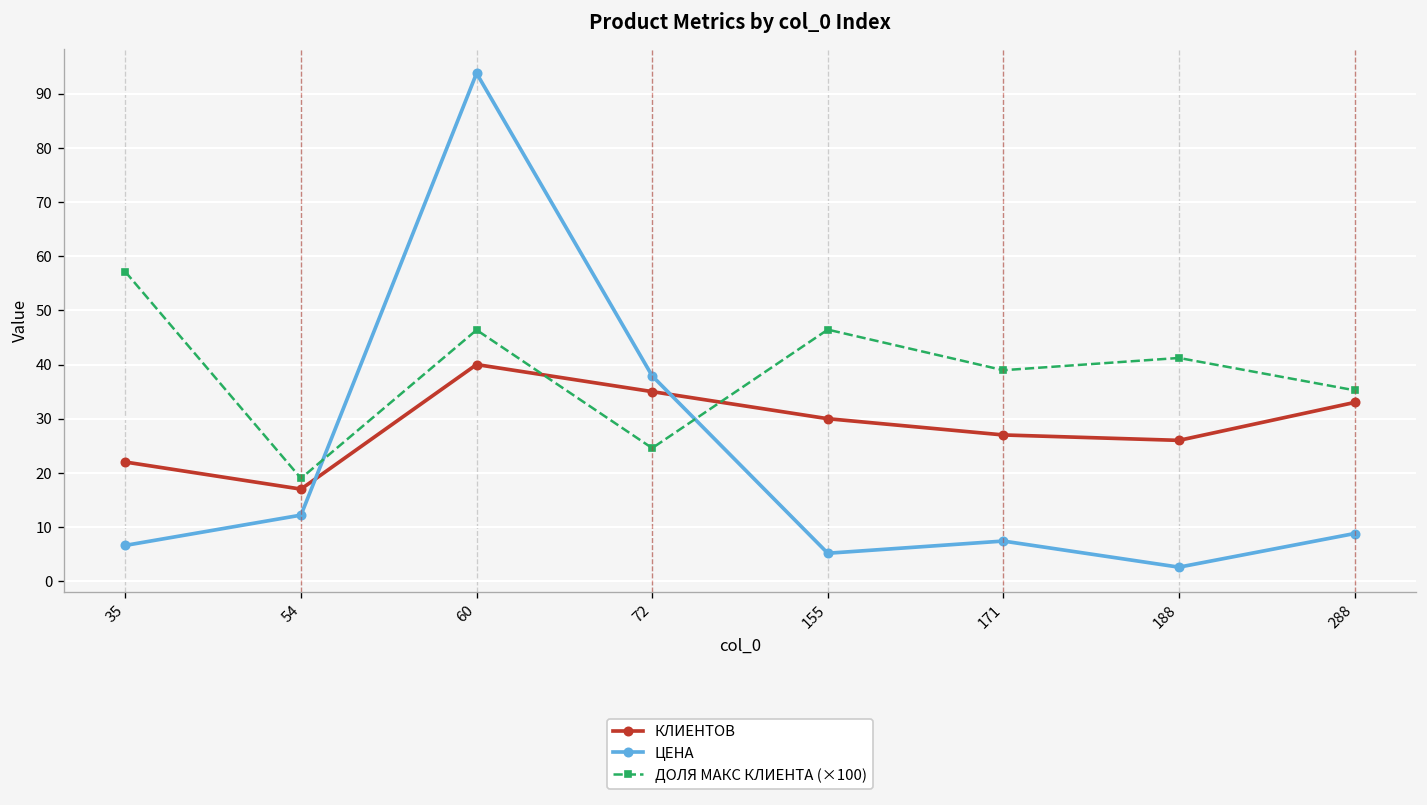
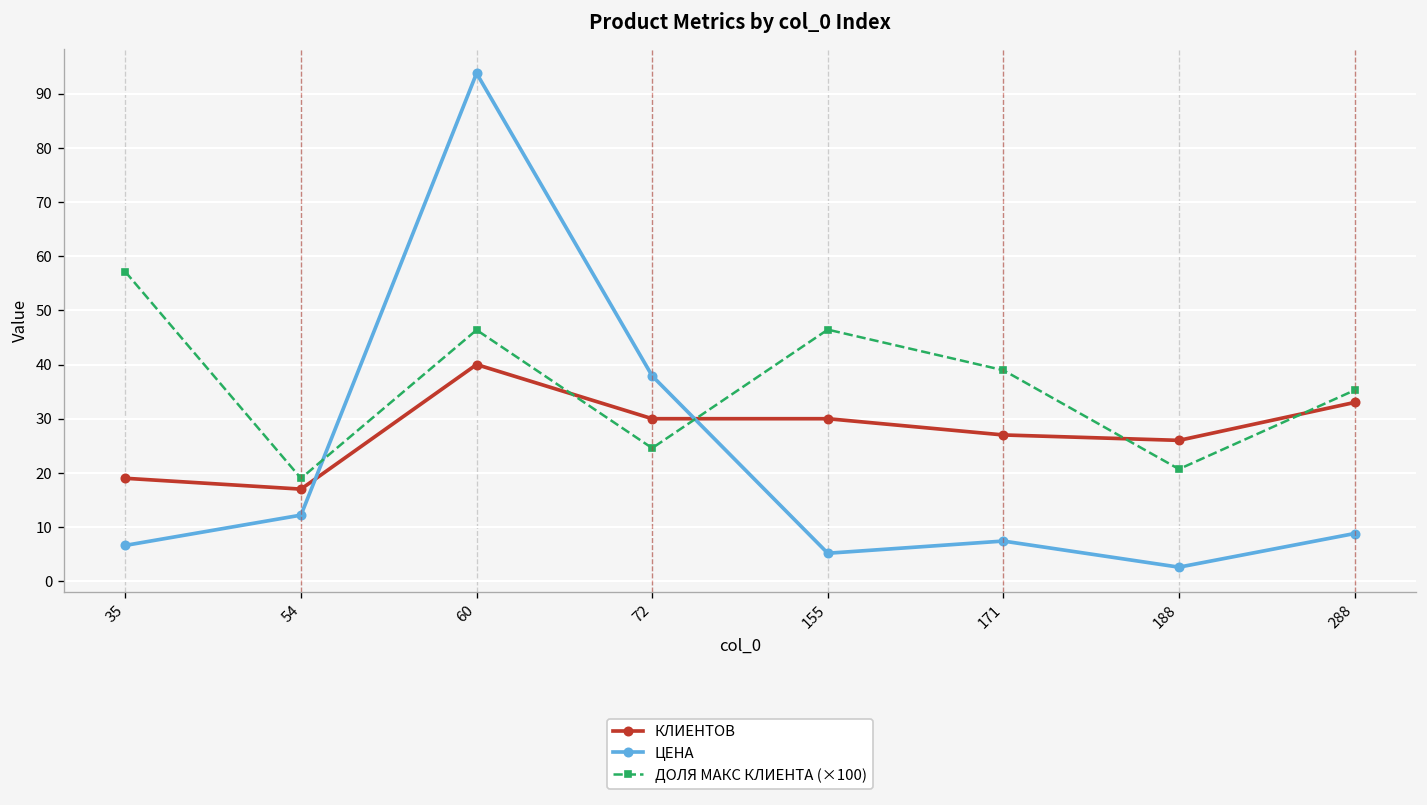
  {
    "КЛИЕНТОВ": {
-     "35": 22,
+     "35": 19,
      "54": 17,
      "60": 40,
-     "72": 35,
+     "72": 30,
      "155": 30,
      "171": 27,
      "188": 26,
      "288": 33
    },
    "ЦЕНА": {
      "35": 7,
      "54": 12,
      "60": 94,
      "72": 38,
      "155": 5,
      "171": 7,
      "188": 3,
      "288": 9
    },
    "ДОЛЯ МАКС КЛИЕНТА (×100)": {
      "35": 57,
      "54": 19,
      "60": 46,
      "72": 25,
      "155": 46,
      "171": 39,
-     "188": 41,
+     "188": 21,
      "288": 35
    }
  }
